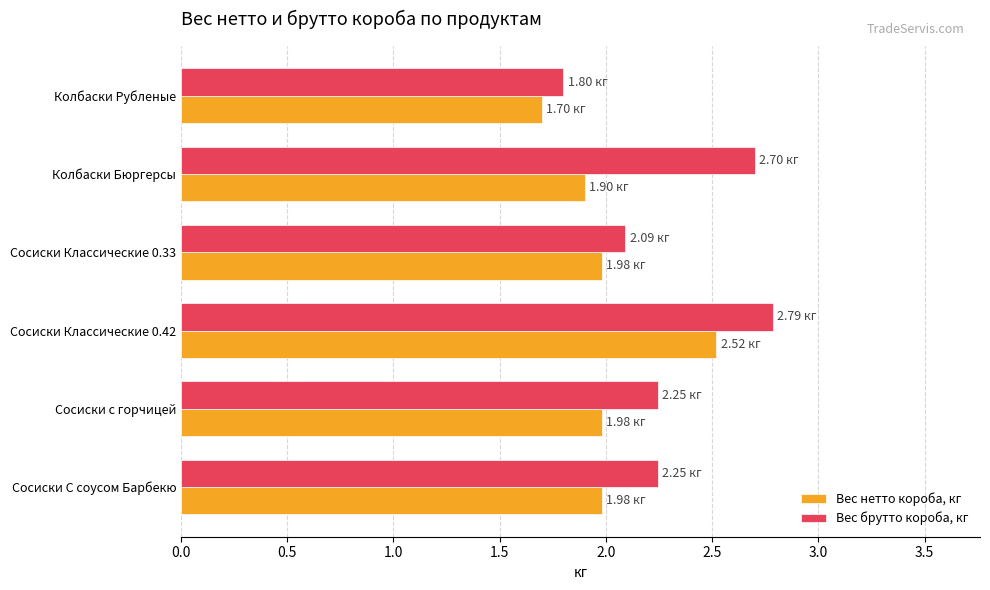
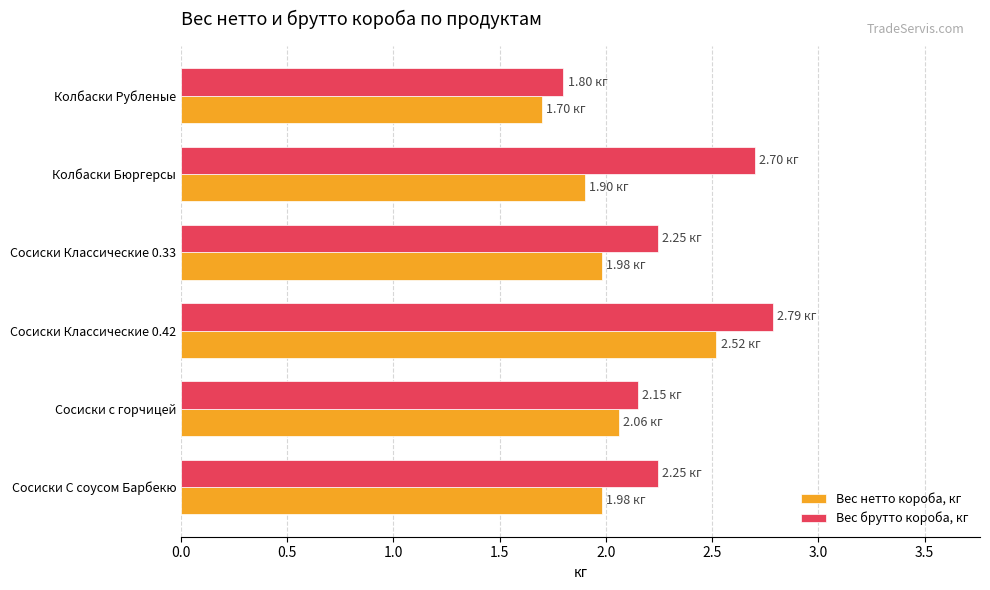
  {
    "Вес нетто короба, кг": {
      "Колбаски Рубленые": 1.70,
      "Колбаски Бюргерсы": 1.90,
      "Сосиски Классические 0.33": 1.98,
      "Сосиски Классические 0.42": 2.52,
-     "Сосиски с горчицей": 1.98,
+     "Сосиски с горчицей": 2.06,
      "Сосиски С соусом Барбекю": 1.98
    },
    "Вес брутто короба, кг": {
      "Колбаски Рубленые": 1.80,
      "Колбаски Бюргерсы": 2.70,
-     "Сосиски Классические 0.33": 2.09,
+     "Сосиски Классические 0.33": 2.25,
      "Сосиски Классические 0.42": 2.79,
-     "Сосиски с горчицей": 2.25,
+     "Сосиски с горчицей": 2.15,
      "Сосиски С соусом Барбекю": 2.25
    }
  }
